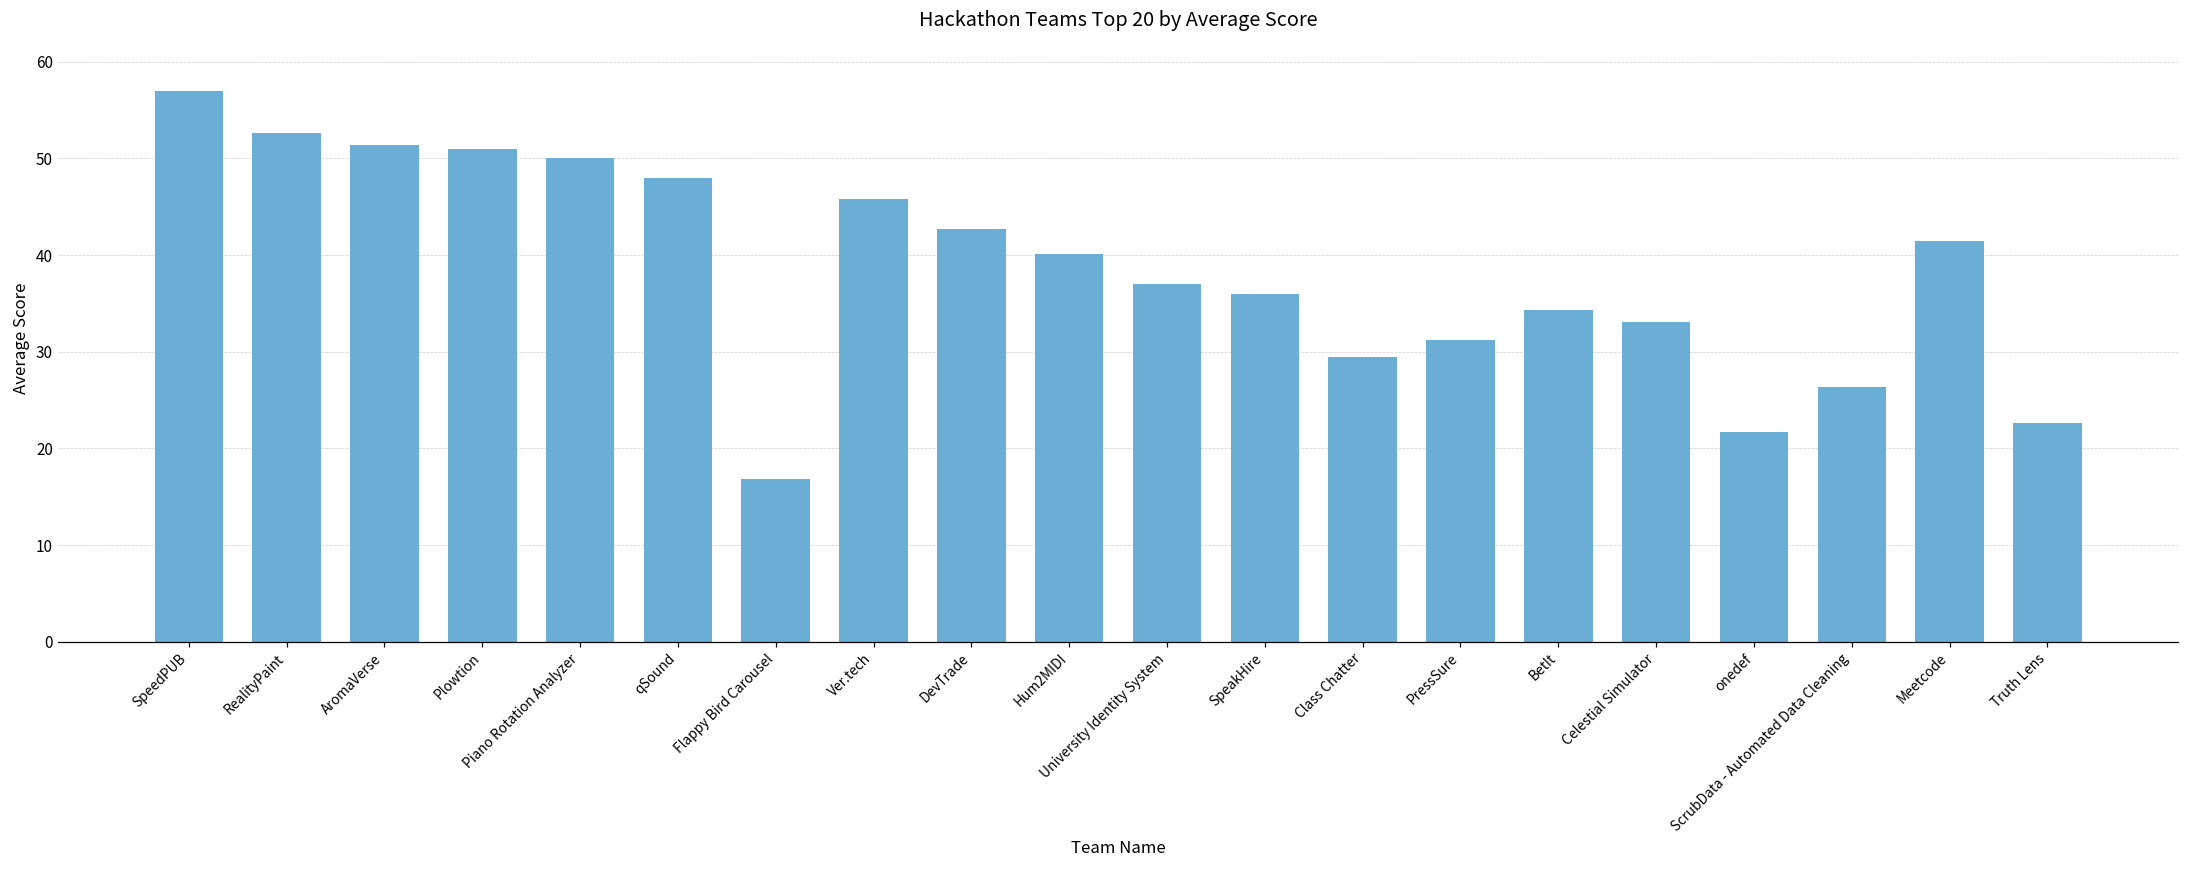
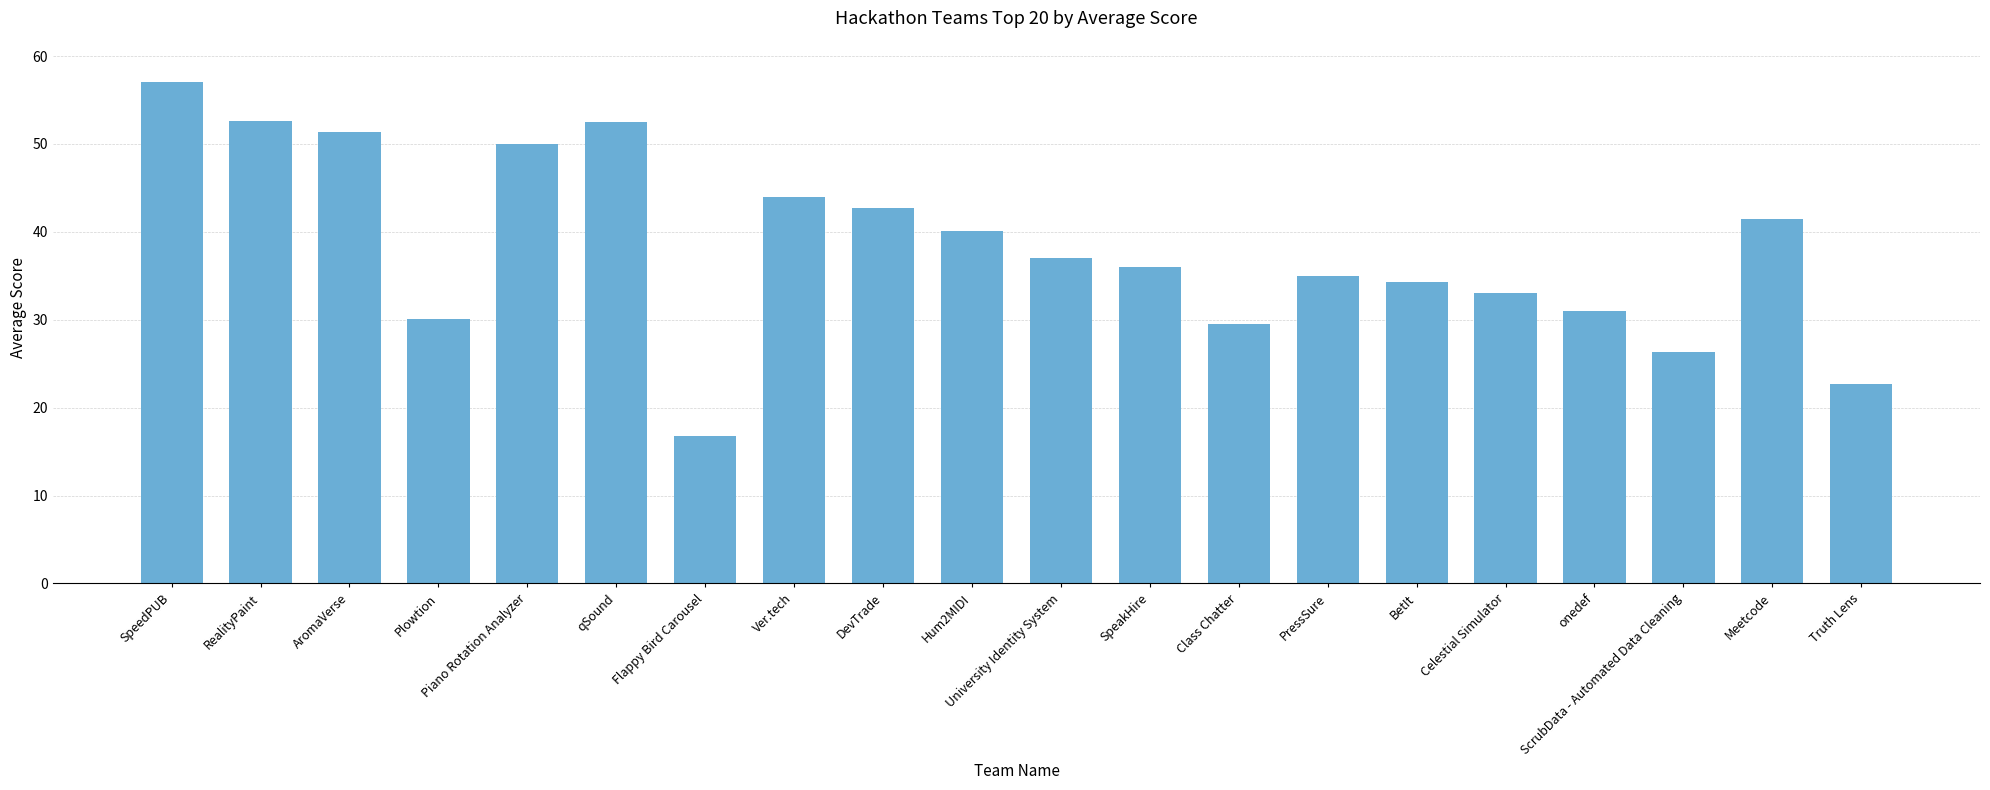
  {
    "SpeedPUB": 57,
    "RealityPaint": 53,
    "AromaVerse": 51,
-   "Plowtion": 51,
+   "Plowtion": 30,
    "Piano Rotation Analyzer": 50,
-   "qSound": 48,
+   "qSound": 53,
    "Flappy Bird Carousel": 17,
-   "Ver.tech": 46,
+   "Ver.tech": 44,
    "DevTrade": 43,
    "Hum2MIDI": 40,
    "University Identity System": 37,
    "SpeakHire": 36,
    "Class Chatter": 29,
-   "PressSure": 31,
+   "PressSure": 35,
    "BetIt": 34,
    "Celestial Simulator": 33,
-   "onedef": 22,
+   "onedef": 31,
    "ScrubData - Automated Data Cleaning": 26,
    "Meetcode": 41,
    "Truth Lens": 23
  }
